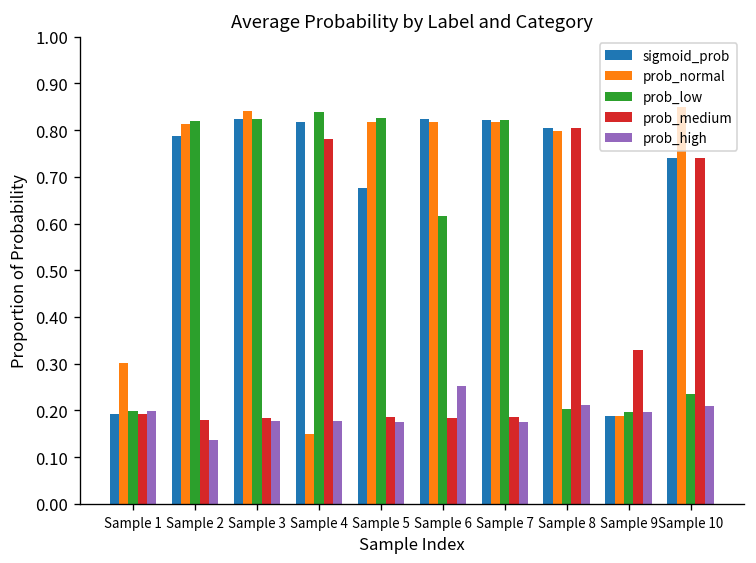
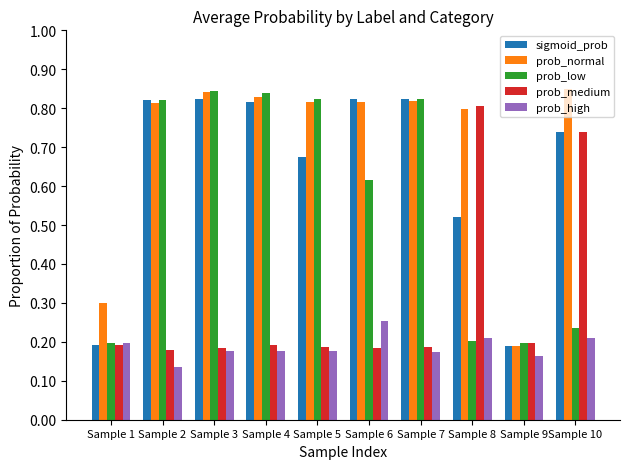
  {
    "sigmoid_prob": {
      "Sample 1": 0.19,
-     "Sample 2": 0.79,
+     "Sample 2": 0.82,
      "Sample 3": 0.82,
      "Sample 4": 0.82,
      "Sample 5": 0.68,
      "Sample 6": 0.82,
      "Sample 7": 0.82,
-     "Sample 8": 0.81,
+     "Sample 8": 0.52,
      "Sample 9": 0.19,
      "Sample 10": 0.74
    },
    "prob_normal": {
      "Sample 1": 0.30,
      "Sample 2": 0.81,
      "Sample 3": 0.84,
-     "Sample 4": 0.15,
+     "Sample 4": 0.83,
      "Sample 5": 0.82,
      "Sample 6": 0.82,
      "Sample 7": 0.82,
      "Sample 8": 0.80,
      "Sample 9": 0.19
    },
    "prob_low": {
      "Sample 1": 0.20,
      "Sample 2": 0.82,
-     "Sample 3": 0.82,
+     "Sample 3": 0.85,
      "Sample 4": 0.84,
      "Sample 5": 0.82,
      "Sample 6": 0.62,
      "Sample 7": 0.82,
      "Sample 8": 0.20,
      "Sample 9": 0.20,
      "Sample 10": 0.24
    },
    "prob_medium": {
      "Sample 1": 0.19,
      "Sample 2": 0.18,
      "Sample 3": 0.18,
-     "Sample 4": 0.78,
+     "Sample 4": 0.19,
      "Sample 5": 0.19,
      "Sample 6": 0.18,
      "Sample 7": 0.19,
      "Sample 8": 0.81,
-     "Sample 9": 0.33,
+     "Sample 9": 0.20,
      "Sample 10": 0.74
    },
    "prob_high": {
      "Sample 1": 0.20,
      "Sample 2": 0.14,
      "Sample 3": 0.18,
      "Sample 4": 0.18,
      "Sample 5": 0.18,
      "Sample 6": 0.25,
      "Sample 7": 0.17,
      "Sample 8": 0.21,
-     "Sample 9": 0.20,
+     "Sample 9": 0.16,
      "Sample 10": 0.21
    }
  }
